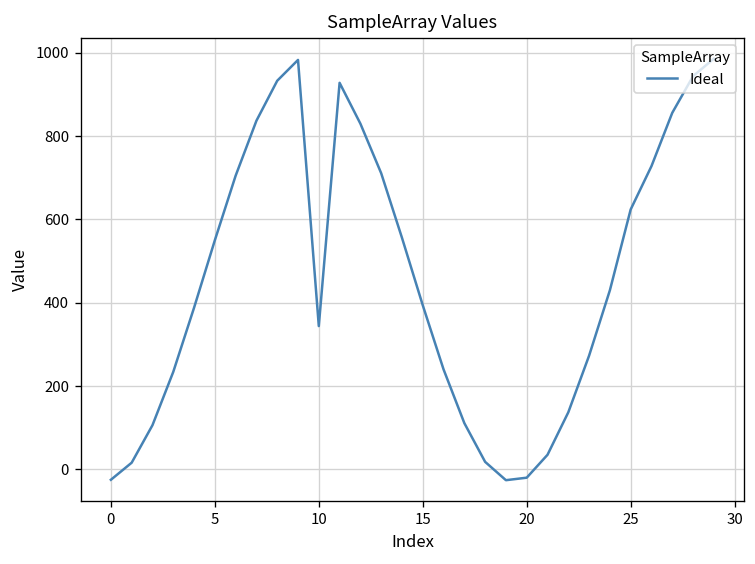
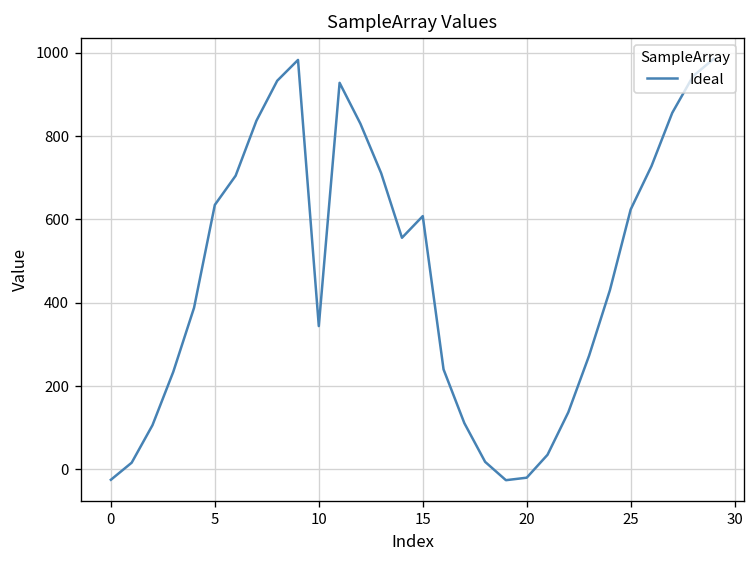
  {
    "0": -30,
-   "5": 550,
+   "5": 640,
    "10": 340,
-   "15": 390,
+   "15": 610,
    "20": -20,
    "25": 620
  }
